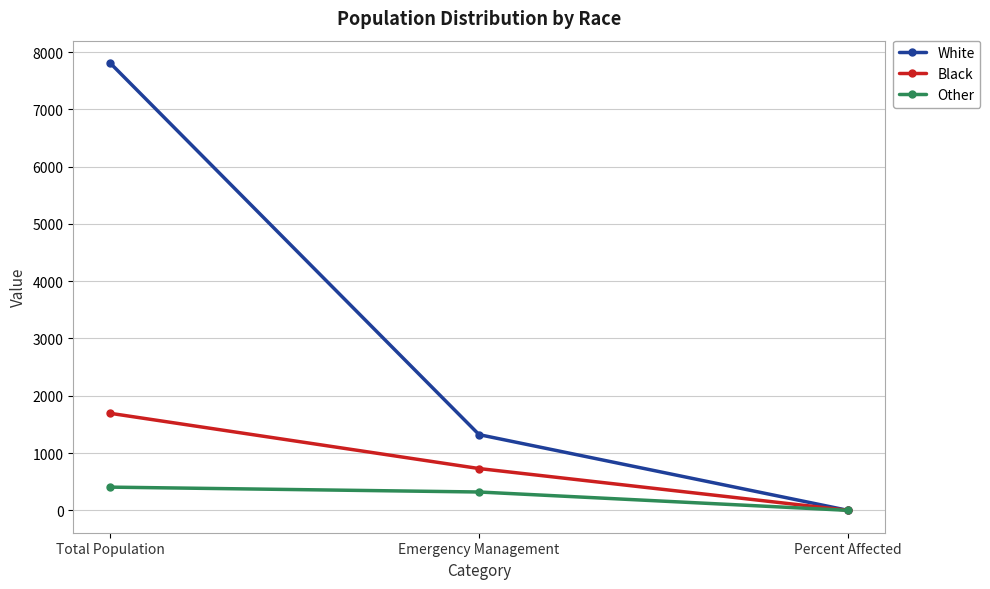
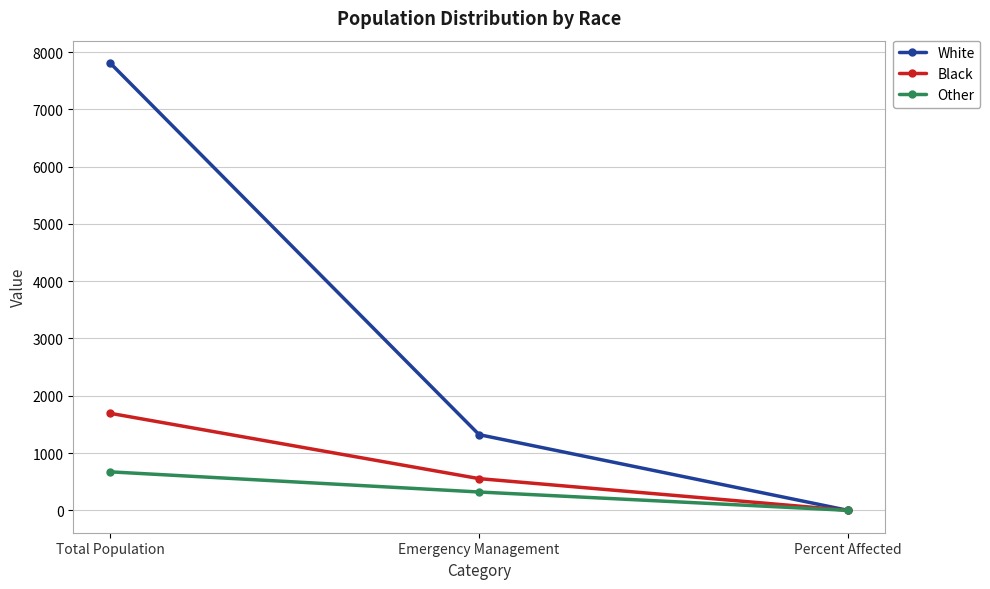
  {
    "White": {
      "Total Population": 7800,
      "Emergency Management": 1300
    },
    "Black": {
      "Total Population": 1700,
-     "Emergency Management": 700
+     "Emergency Management": 600
    },
    "Other": {
-     "Total Population": 400,
+     "Total Population": 700,
      "Emergency Management": 300
    }
  }
